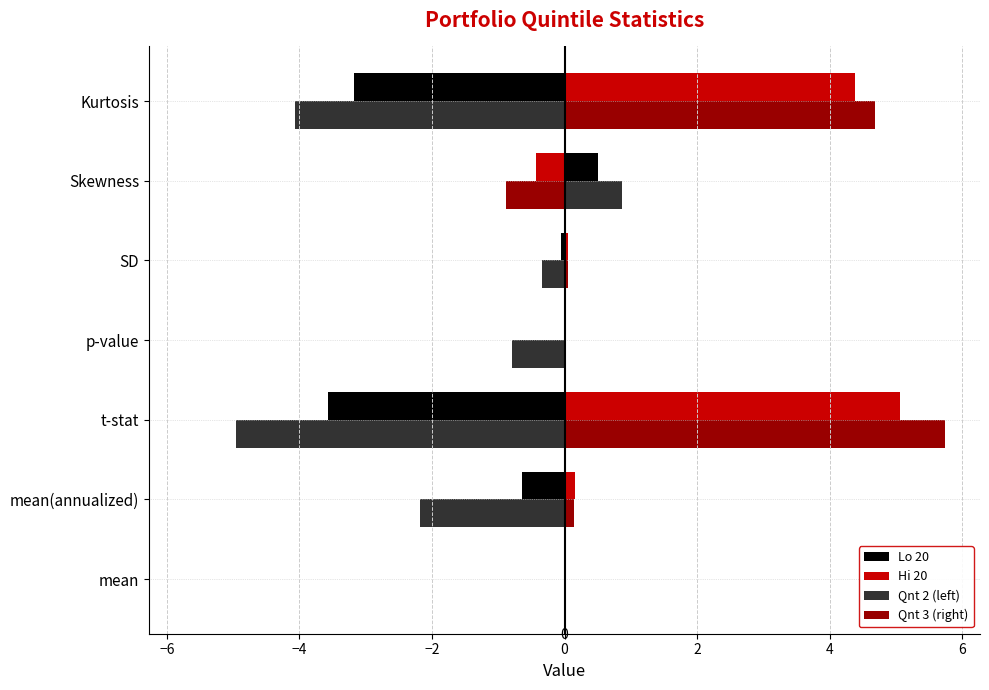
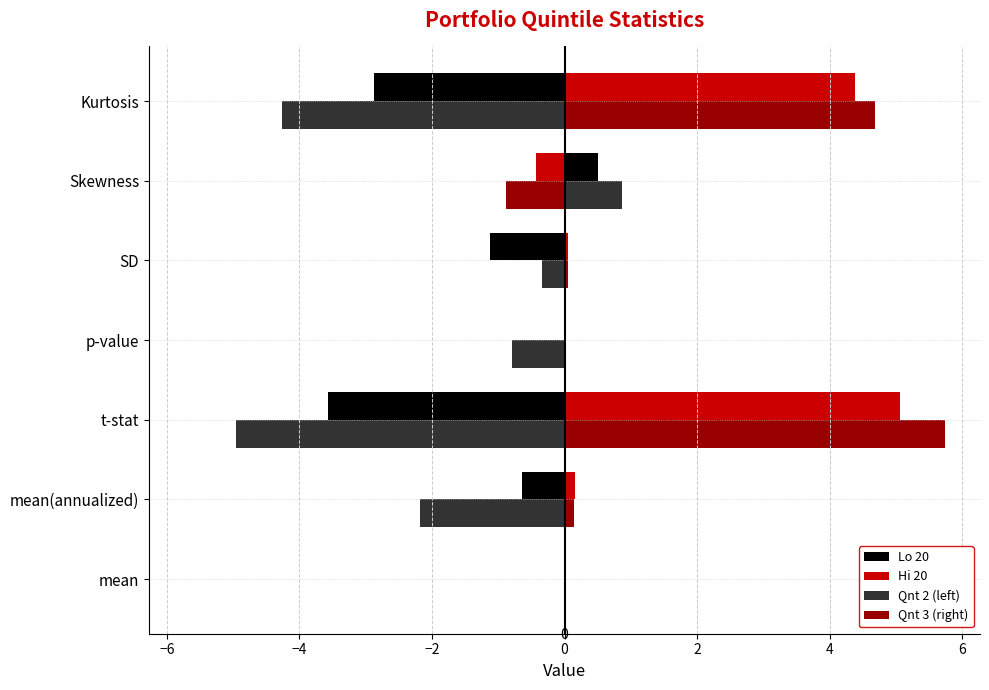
  {
    "Lo 20": {
-     "Kurtosis": -3.2,
+     "Kurtosis": -2.9,
      "Skewness": 0.5,
-     "SD": -0.1,
+     "SD": -1.1,
      "t-stat": -3.6,
      "mean(annualized)": -0.6
    },
    "Qnt 2 (left)": {
-     "Kurtosis": -4.1,
+     "Kurtosis": -4.3,
      "Skewness": 0.9,
      "SD": -0.3,
      "p-value": -0.8,
      "t-stat": -5.0,
      "mean(annualized)": -2.2
    }
  }
